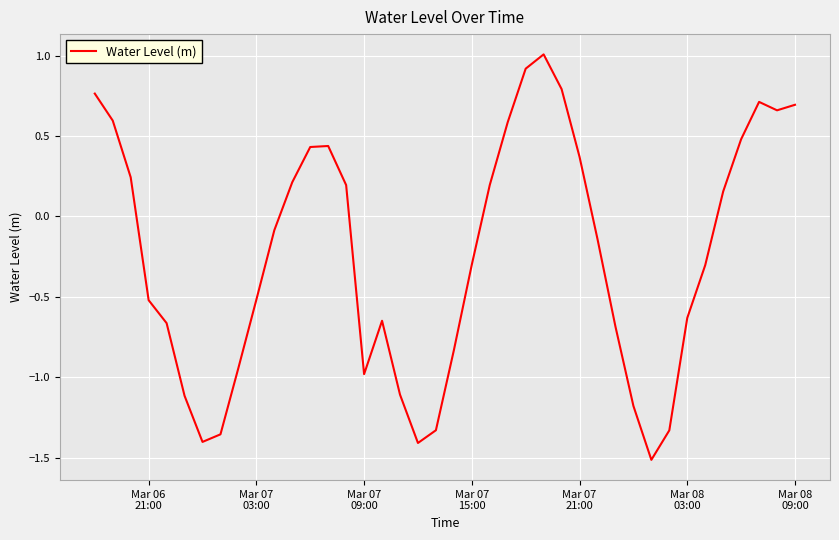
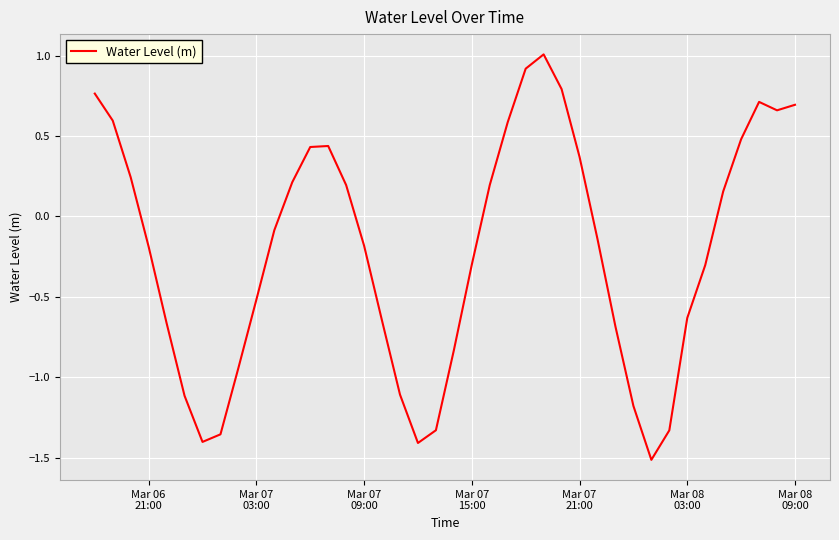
  {
-   "Mar 06 21:00": -0.52,
+   "Mar 06 21:00": -0.19,
    "Mar 07 03:00": -0.52,
-   "Mar 07 09:00": -0.98,
+   "Mar 07 09:00": -0.18,
    "Mar 07 15:00": -0.30,
    "Mar 07 21:00": 0.37,
    "Mar 08 03:00": -0.63,
    "Mar 08 09:00": 0.69
  }
